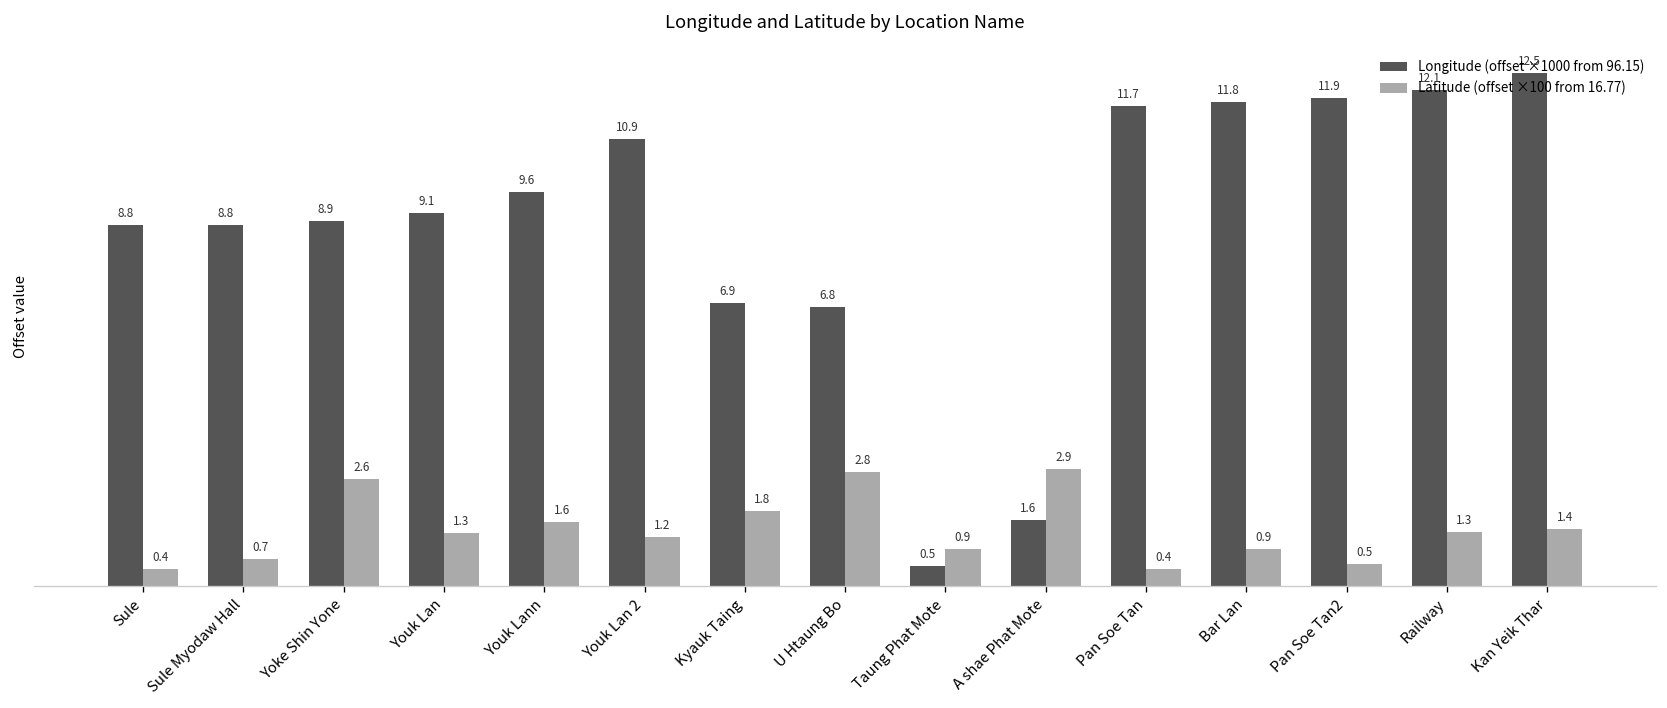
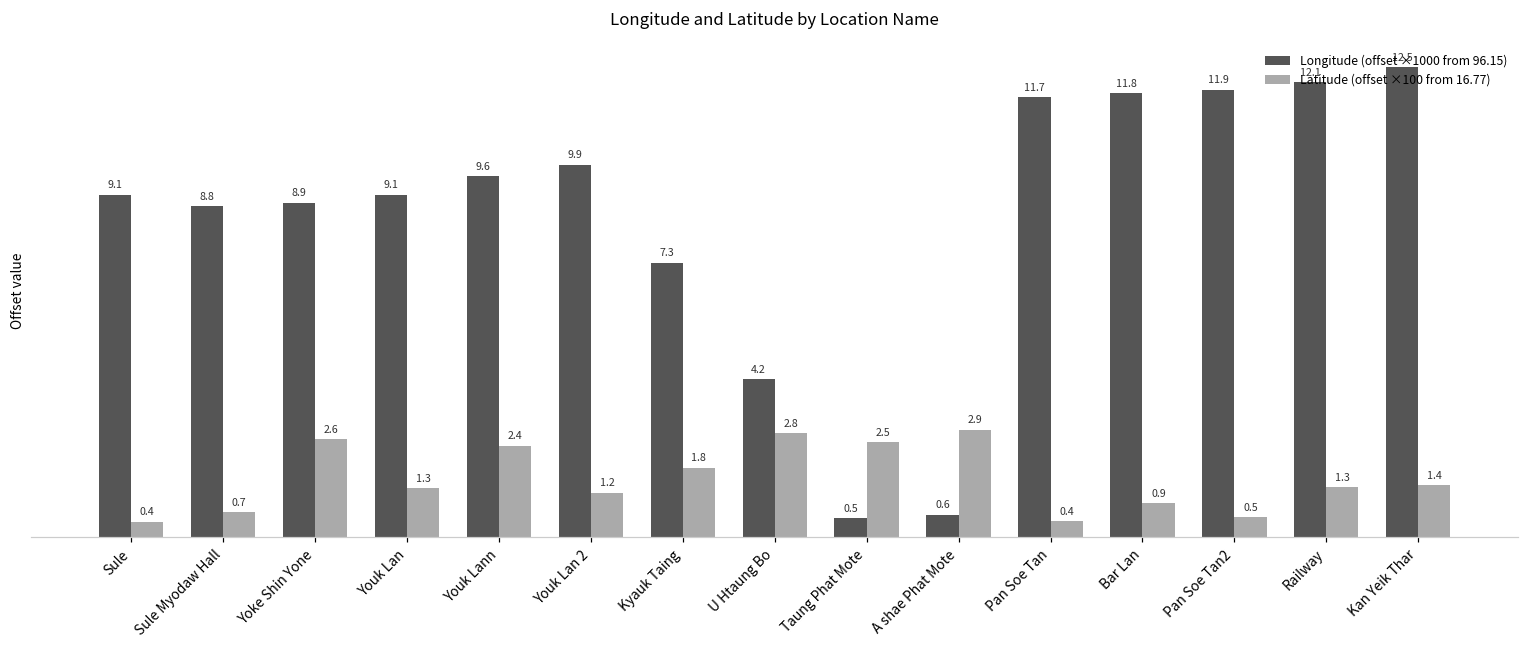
  {
    "Longitude (offset ×1000 from 96.15)": {
-     "Sule": 8.8,
+     "Sule": 9.1,
      "Sule Myodaw Hall": 8.8,
      "Yoke Shin Yone": 8.9,
      "Youk Lan": 9.1,
      "Youk Lann": 9.6,
-     "Youk Lan 2": 10.9,
-     "Kyauk Taing": 6.9,
-     "U Htaung Bo": 6.8,
+     "Youk Lan 2": 9.9,
+     "Kyauk Taing": 7.3,
+     "U Htaung Bo": 4.2,
      "Taung Phat Mote": 0.5,
-     "A shae Phat Mote": 1.6,
+     "A shae Phat Mote": 0.6,
      "Pan Soe Tan": 11.7,
      "Bar Lan": 11.8,
      "Pan Soe Tan2": 11.9,
      "Railway": 12.1,
      "Kan Yeik Thar": 12.5
    },
    "Latitude (offset ×100 from 16.77)": {
      "Sule": 0.4,
      "Sule Myodaw Hall": 0.7,
      "Yoke Shin Yone": 2.6,
      "Youk Lan": 1.3,
-     "Youk Lann": 1.6,
+     "Youk Lann": 2.4,
      "Youk Lan 2": 1.2,
      "Kyauk Taing": 1.8,
      "U Htaung Bo": 2.8,
-     "Taung Phat Mote": 0.9,
+     "Taung Phat Mote": 2.5,
      "A shae Phat Mote": 2.9,
      "Pan Soe Tan": 0.4,
      "Bar Lan": 0.9,
      "Pan Soe Tan2": 0.5,
      "Railway": 1.3,
      "Kan Yeik Thar": 1.4
    }
  }
